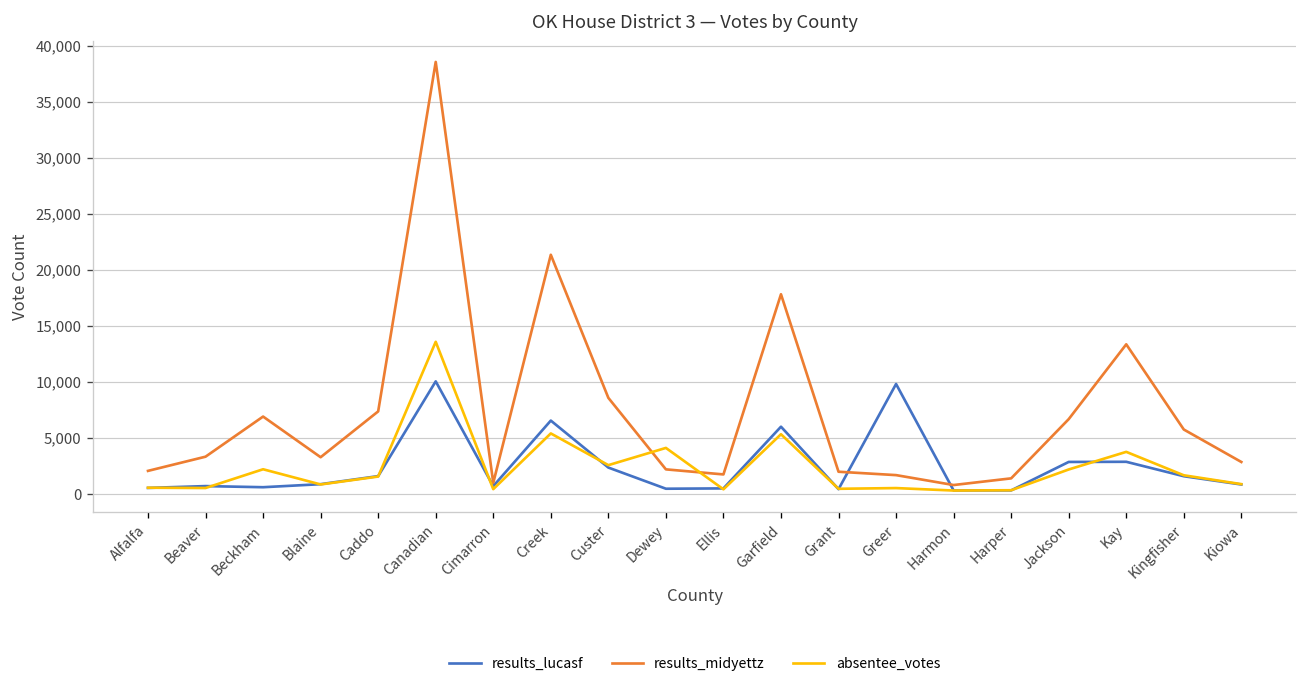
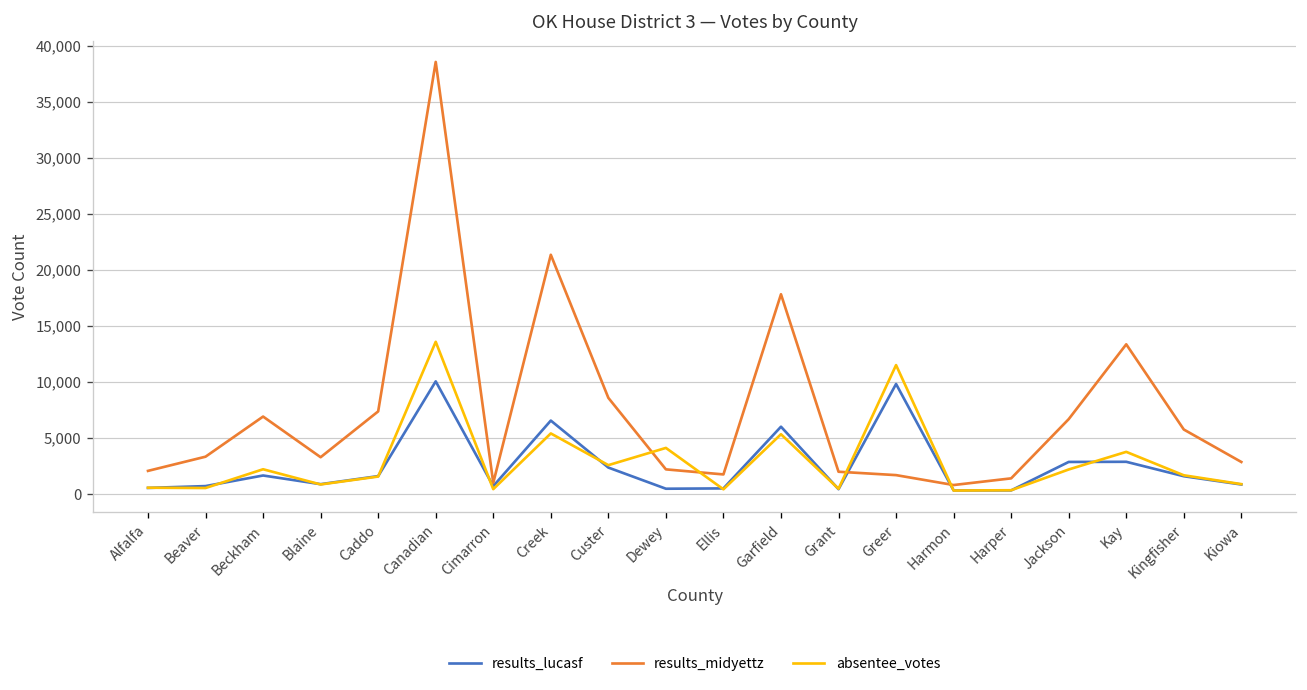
  {
    "results_lucasf": {
-     "Beckham": "1,000",
+     "Beckham": "2,000",
      "Canadian": "10,000",
      "Creek": "7,000",
      "Dewey": "0",
      "Garfield": "6,000",
      "Greer": "10,000",
      "Jackson": "3,000",
      "Kay": "3,000"
    },
    "results_midyettz": {
      "Alfalfa": "2,000",
      "Beaver": "3,000",
      "Beckham": "7,000",
      "Blaine": "3,000",
      "Caddo": "7,000",
      "Canadian": "39,000",
      "Cimarron": "1,000",
      "Creek": "21,000",
      "Custer": "9,000",
      "Dewey": "2,000",
      "Ellis": "2,000",
      "Garfield": "18,000",
      "Grant": "2,000",
      "Greer": "2,000",
      "Harmon": "1,000",
      "Harper": "1,000",
      "Jackson": "7,000",
      "Kay": "13,000",
      "Kingfisher": "6,000",
      "Kiowa": "3,000"
    },
    "absentee_votes": {
      "Beckham": "2,000",
      "Canadian": "14,000",
      "Creek": "5,000",
      "Dewey": "4,000",
      "Garfield": "5,000",
-     "Greer": "0",
+     "Greer": "11,000",
      "Jackson": "2,000",
      "Kay": "4,000"
    }
  }
